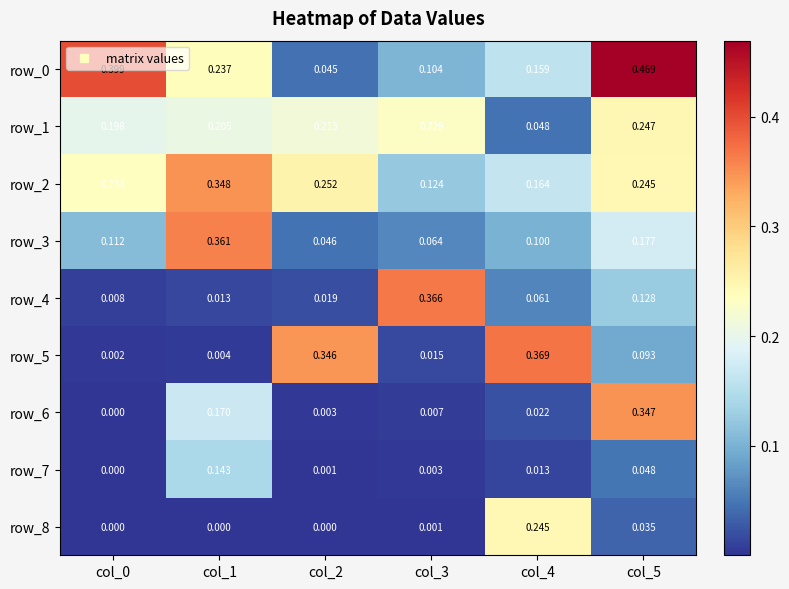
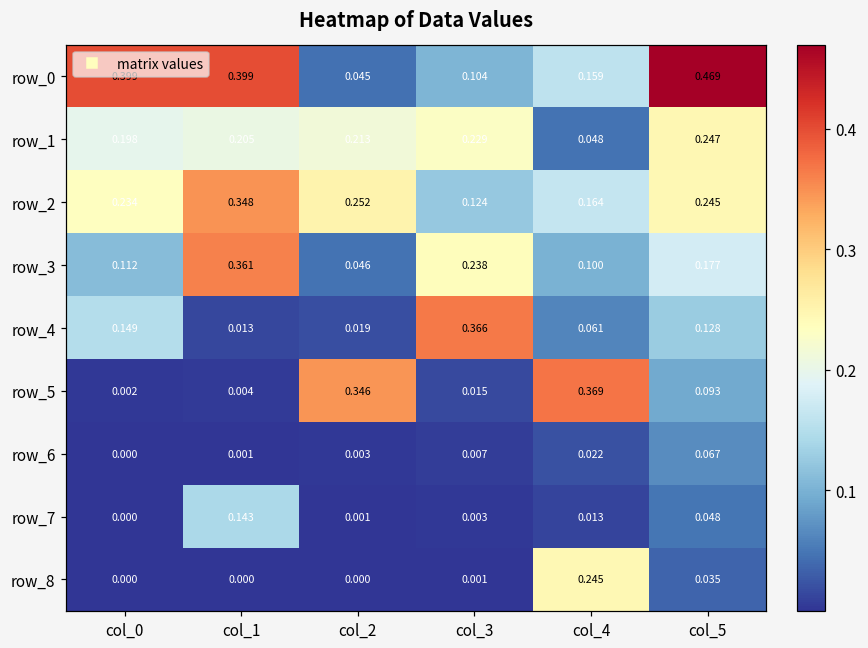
  {
    "row_0": {
-     "col_1": 0.237,
+     "col_1": 0.399,
      "col_2": 0.045,
      "col_3": 0.104,
      "col_4": 0.159,
      "col_5": 0.469
    },
    "row_1": {
      "col_3": 0.229,
      "col_4": 0.048,
      "col_5": 0.247
    },
    "row_2": {
      "col_0": 0.234,
      "col_1": 0.348,
      "col_2": 0.252,
      "col_3": 0.124,
      "col_4": 0.164,
      "col_5": 0.245
    },
    "row_3": {
      "col_0": 0.112,
      "col_1": 0.361,
      "col_2": 0.046,
-     "col_3": 0.064,
+     "col_3": 0.238,
      "col_4": 0.100
    },
    "row_4": {
-     "col_0": 0.008,
+     "col_0": 0.149,
      "col_1": 0.013,
      "col_2": 0.019,
      "col_3": 0.366,
      "col_4": 0.061,
      "col_5": 0.128
    },
    "row_5": {
      "col_0": 0.002,
      "col_1": 0.004,
      "col_2": 0.346,
      "col_3": 0.015,
      "col_4": 0.369,
      "col_5": 0.093
    },
    "row_6": {
      "col_0": 0.000,
-     "col_1": 0.170,
+     "col_1": 0.001,
      "col_2": 0.003,
      "col_3": 0.007,
      "col_4": 0.022,
-     "col_5": 0.347
+     "col_5": 0.067
    },
    "row_7": {
      "col_0": 0.000,
      "col_1": 0.143,
      "col_2": 0.001,
      "col_3": 0.003,
      "col_4": 0.013,
      "col_5": 0.048
    },
    "row_8": {
      "col_0": 0.000,
      "col_1": 0.000,
      "col_2": 0.000,
      "col_3": 0.001,
      "col_4": 0.245,
      "col_5": 0.035
    }
  }
